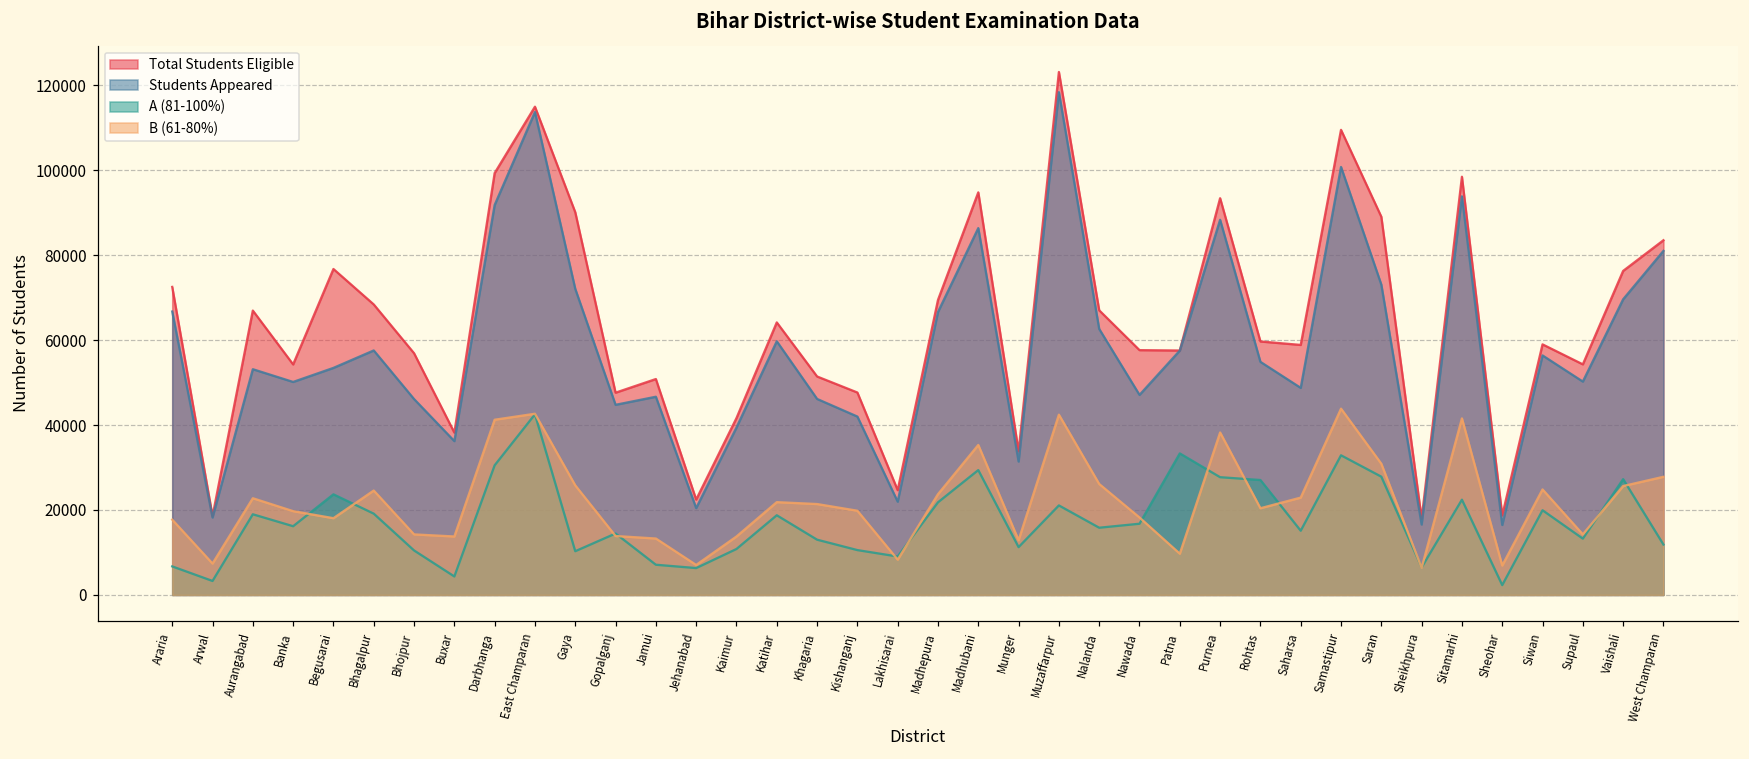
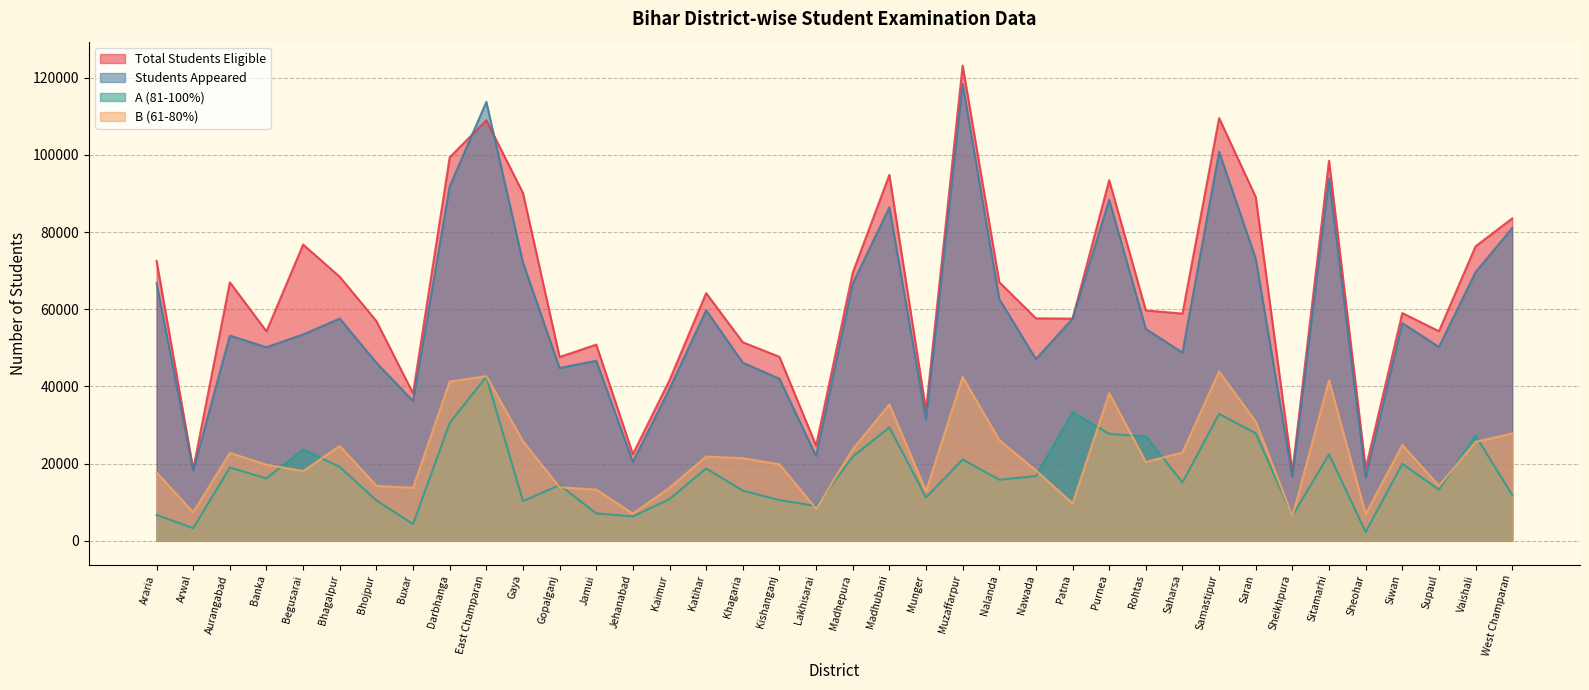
  {
    "Total Students Eligible": {
      "Araria": 73000,
      "Aurangabad": 67000,
      "Banka": 54000,
      "Begusarai": 77000,
      "Bhagalpur": 68000,
      "Bhojpur": 57000,
      "Buxar": 38000,
      "Darbhanga": 99000,
-     "East Champaran": 115000,
+     "East Champaran": 109000,
      "Gaya": 90000,
      "Gopalganj": 48000,
      "Jamui": 51000,
      "Jehanabad": 22000,
      "Kaimur": 42000,
      "Katihar": 64000,
      "Khagaria": 51000,
      "Kishanganj": 48000,
      "Lakhisarai": 25000,
      "Madhepura": 69000,
      "Madhubani": 95000,
      "Munger": 34000,
      "Muzaffarpur": 123000,
      "Nalanda": 67000,
      "Nawada": 58000,
      "Purnea": 93000,
      "Rohtas": 60000,
      "Saharsa": 59000,
      "Samastipur": 110000,
      "Saran": 89000,
      "Sheikhpura": 18000,
      "Sitamarhi": 98000,
      "Sheohar": 19000,
      "Siwan": 59000,
      "Supaul": 54000,
      "Vaishali": 76000,
      "West Champaran": 84000
    },
    "B (61-80%)": {
      "Araria": 18000,
      "Arwal": 7000,
      "Aurangabad": 23000,
      "Banka": 20000,
      "Begusarai": 18000,
      "Bhagalpur": 25000,
      "Bhojpur": 14000,
      "Buxar": 14000,
      "Darbhanga": 41000,
      "Gaya": 26000,
      "Jamui": 13000,
      "Jehanabad": 7000,
      "Kaimur": 14000,
      "Katihar": 22000,
      "Khagaria": 21000,
      "Kishanganj": 20000,
      "Lakhisarai": 8000,
      "Madhepura": 24000,
      "Madhubani": 35000,
      "Munger": 13000,
      "Muzaffarpur": 42000,
      "Nalanda": 26000,
      "Nawada": 18000,
      "Patna": 10000,
      "Purnea": 38000,
      "Rohtas": 20000,
      "Saharsa": 23000,
      "Samastipur": 44000,
      "Saran": 31000,
      "Sitamarhi": 42000,
      "Sheohar": 7000,
      "Siwan": 25000,
      "Supaul": 14000,
      "Vaishali": 26000,
      "West Champaran": 28000
    }
  }
